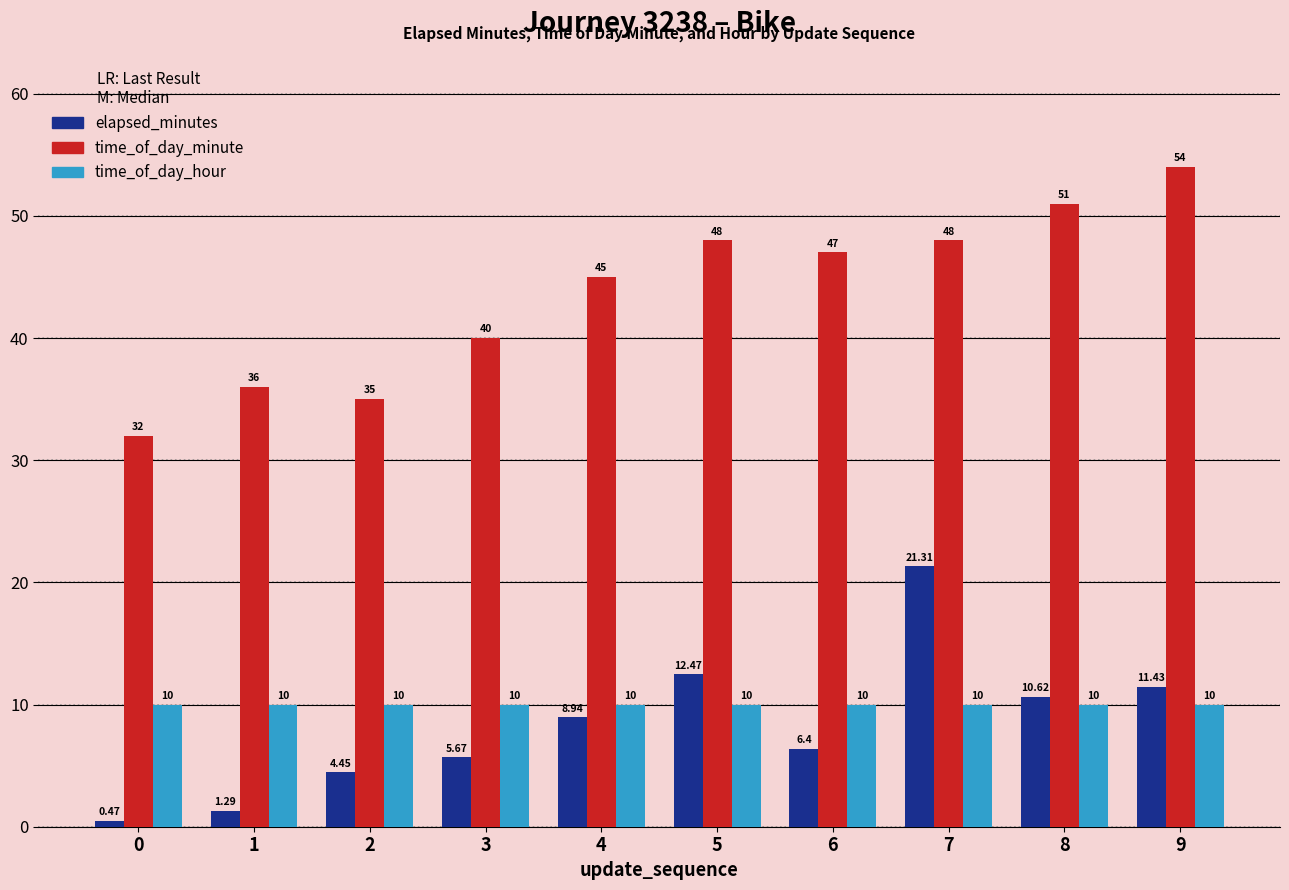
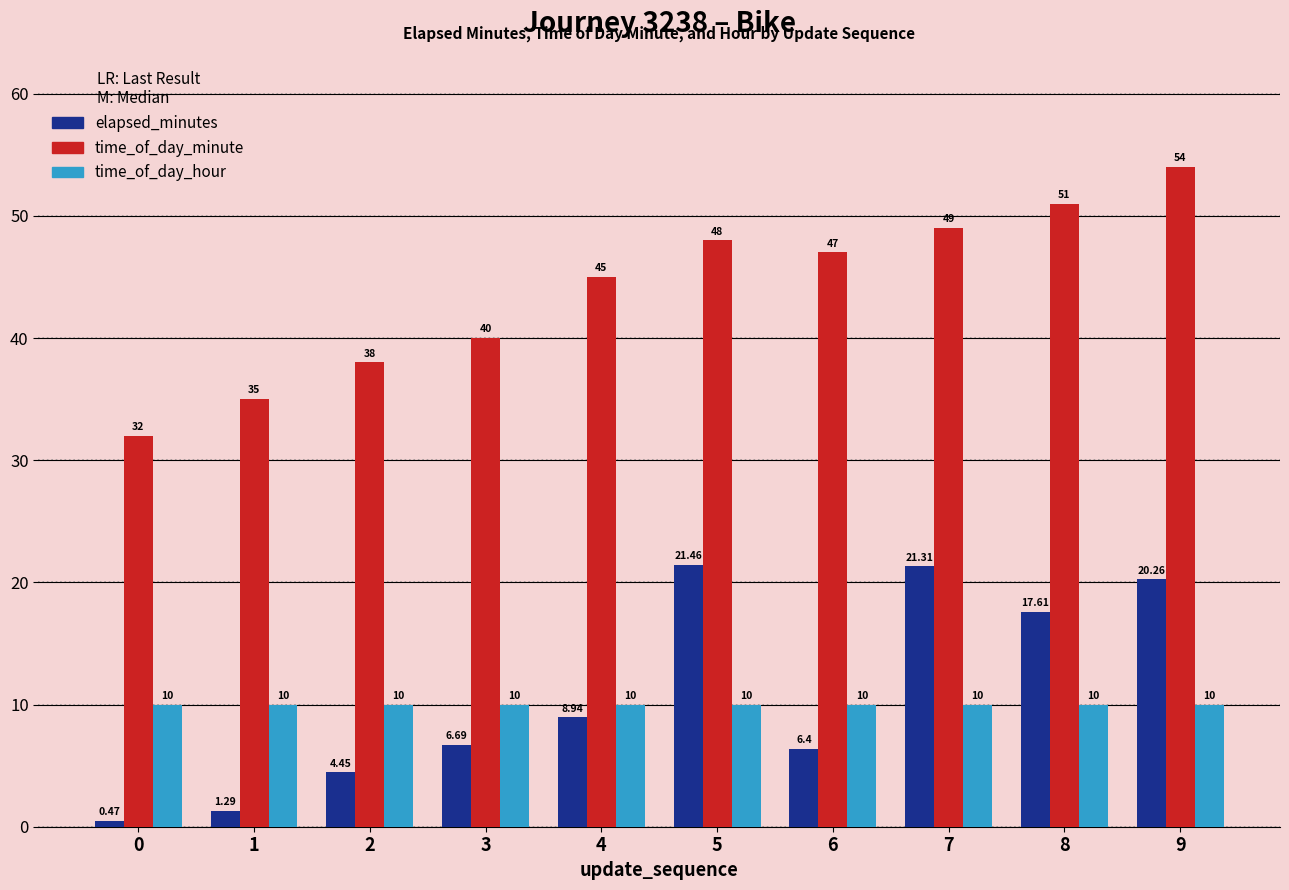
  {
    "elapsed_minutes": {
      "0": 0.47,
      "1": 1.29,
      "2": 4.45,
-     "3": 5.67,
+     "3": 6.69,
      "4": 8.94,
-     "5": 12.47,
+     "5": 21.46,
      "6": 6.4,
      "7": 21.31,
-     "8": 10.62,
-     "9": 11.43
+     "8": 17.61,
+     "9": 20.26
    },
    "time_of_day_minute": {
      "0": 32,
-     "1": 36,
-     "2": 35,
+     "1": 35,
+     "2": 38,
      "3": 40,
      "4": 45,
      "5": 48,
      "6": 47,
-     "7": 48,
+     "7": 49,
      "8": 51,
      "9": 54
    },
    "time_of_day_hour": {
      "0": 10,
      "1": 10,
      "2": 10,
      "3": 10,
      "4": 10,
      "5": 10,
      "6": 10,
      "7": 10,
      "8": 10,
      "9": 10
    }
  }
